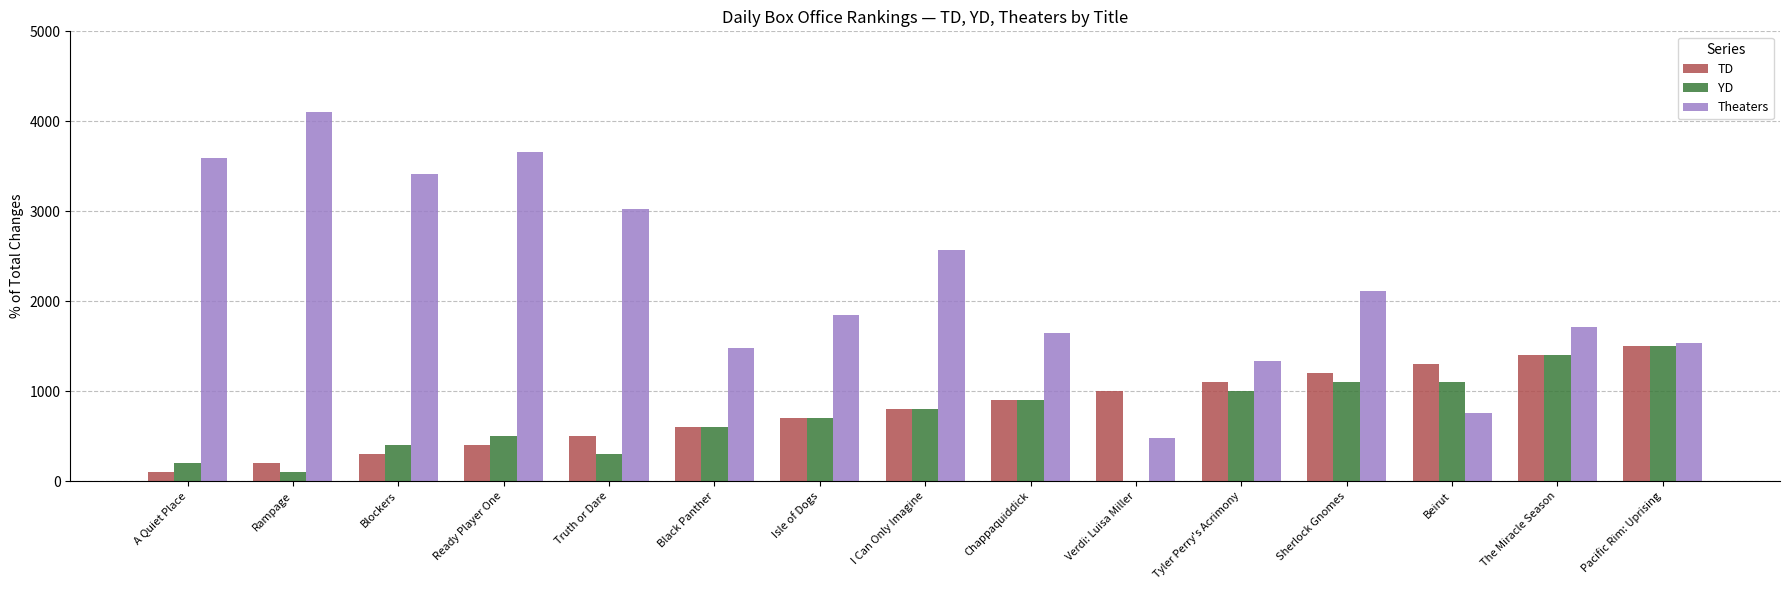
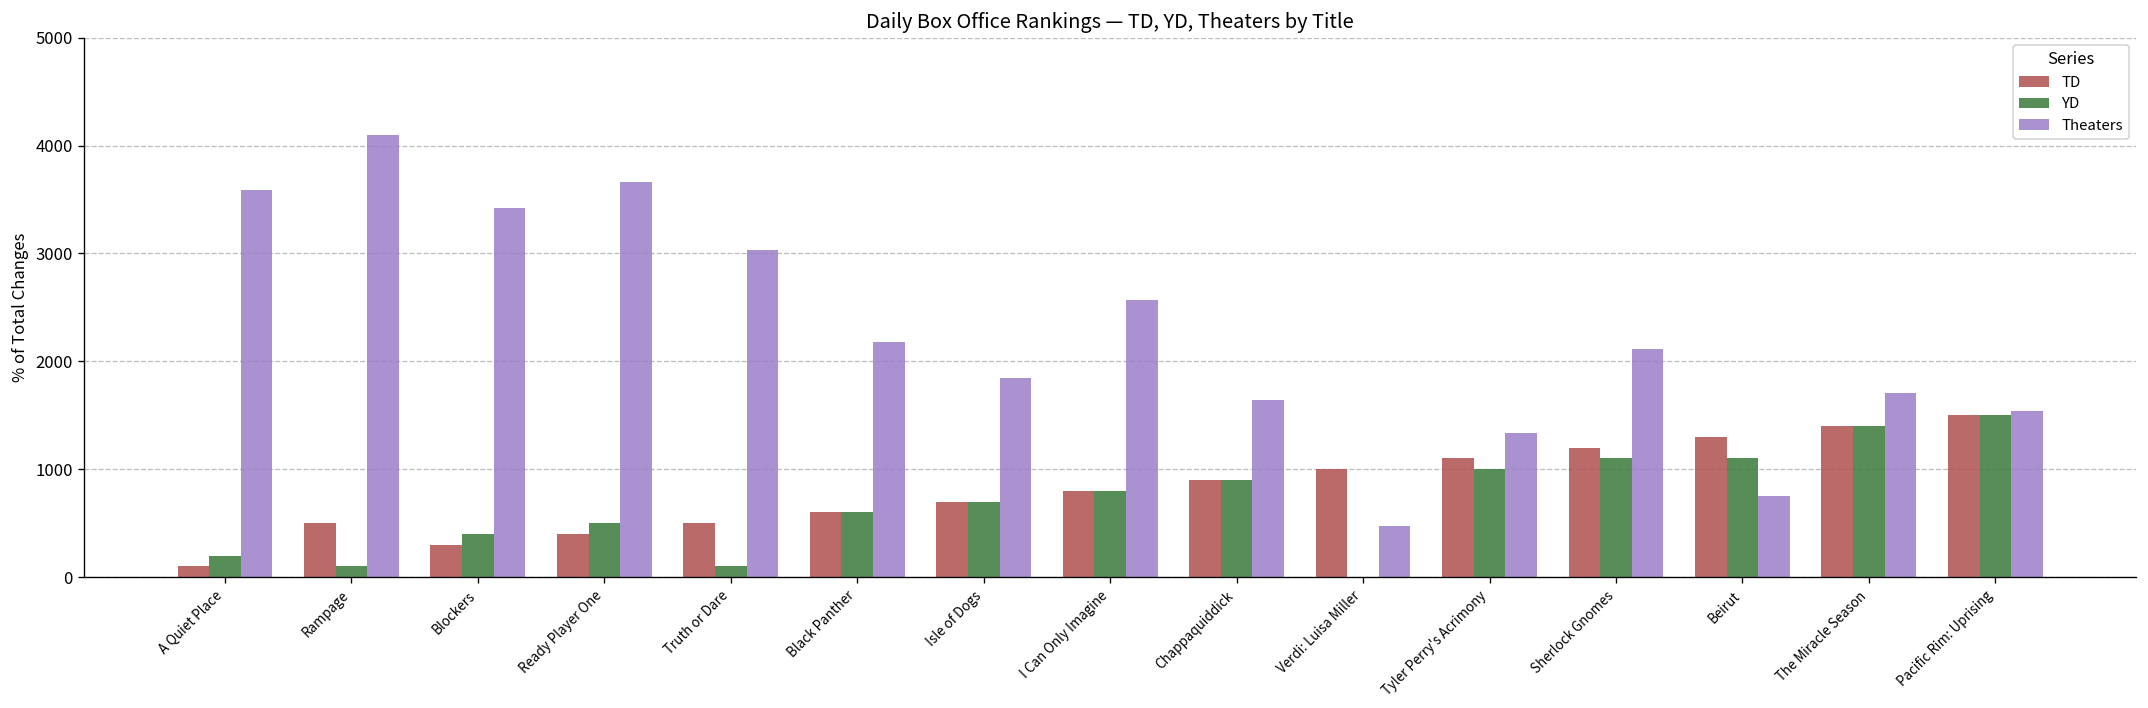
  {
    "TD": {
      "A Quiet Place": 100,
-     "Rampage": 200,
+     "Rampage": 500,
      "Blockers": 300,
      "Ready Player One": 400,
      "Truth or Dare": 500,
      "Black Panther": 600,
      "Isle of Dogs": 700,
      "I Can Only Imagine": 800,
      "Chappaquiddick": 900,
      "Verdi: Luisa Miller": 1000,
      "Tyler Perry's Acrimony": 1100,
      "Sherlock Gnomes": 1200,
      "Beirut": 1300,
      "The Miracle Season": 1400,
      "Pacific Rim: Uprising": 1500
    },
    "YD": {
      "A Quiet Place": 200,
      "Rampage": 100,
      "Blockers": 400,
      "Ready Player One": 500,
-     "Truth or Dare": 300,
+     "Truth or Dare": 100,
      "Black Panther": 600,
      "Isle of Dogs": 700,
      "I Can Only Imagine": 800,
      "Chappaquiddick": 900,
      "Verdi: Luisa Miller": 0,
      "Tyler Perry's Acrimony": 1000,
      "Sherlock Gnomes": 1100,
      "Beirut": 1100,
      "The Miracle Season": 1400,
      "Pacific Rim: Uprising": 1500
    },
    "Theaters": {
      "A Quiet Place": 3600,
      "Rampage": 4100,
      "Blockers": 3400,
      "Ready Player One": 3700,
      "Truth or Dare": 3000,
-     "Black Panther": 1500,
+     "Black Panther": 2200,
      "Isle of Dogs": 1900,
      "I Can Only Imagine": 2600,
      "Chappaquiddick": 1600,
      "Verdi: Luisa Miller": 500,
      "Tyler Perry's Acrimony": 1300,
      "Sherlock Gnomes": 2100,
      "Beirut": 800,
      "The Miracle Season": 1700,
      "Pacific Rim: Uprising": 1500
    }
  }
